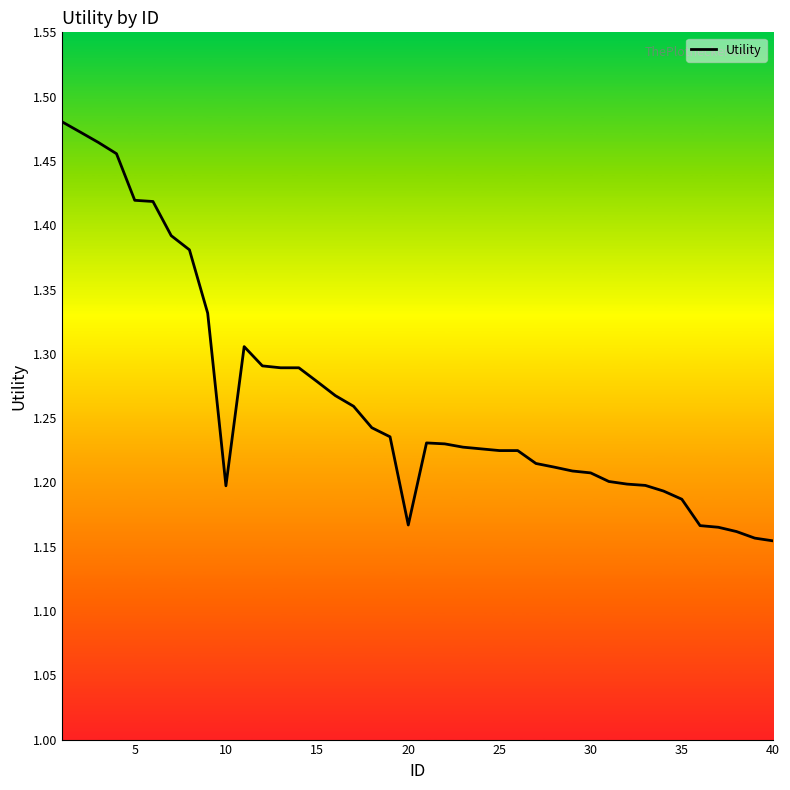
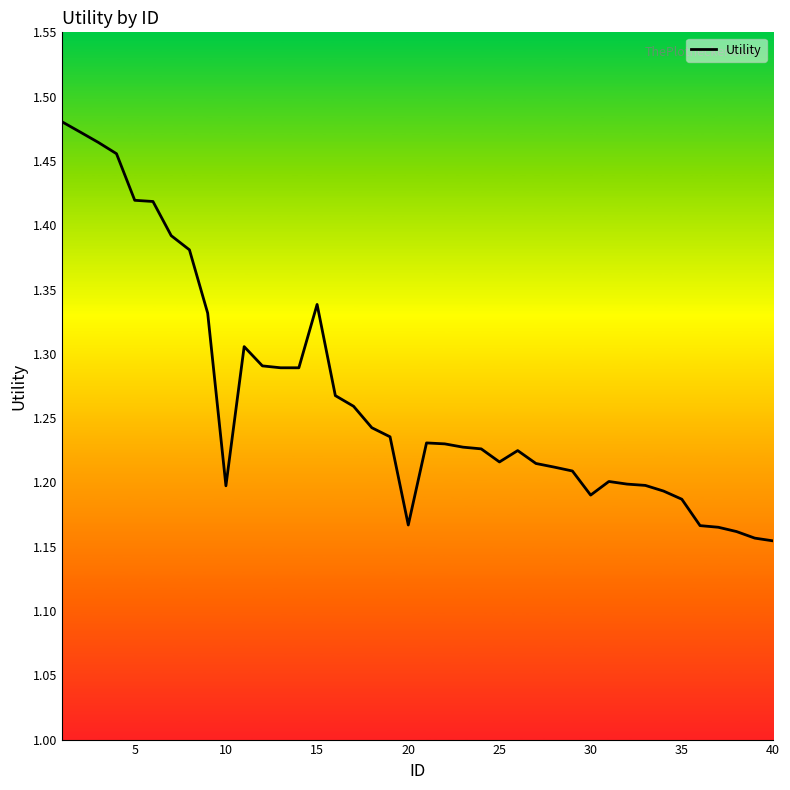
  {
    "5": 1.419,
    "10": 1.197,
-   "15": 1.278,
+   "15": 1.338,
    "20": 1.167,
-   "25": 1.225,
-   "30": 1.207,
+   "25": 1.216,
+   "30": 1.190,
    "35": 1.187,
    "40": 1.155
  }
